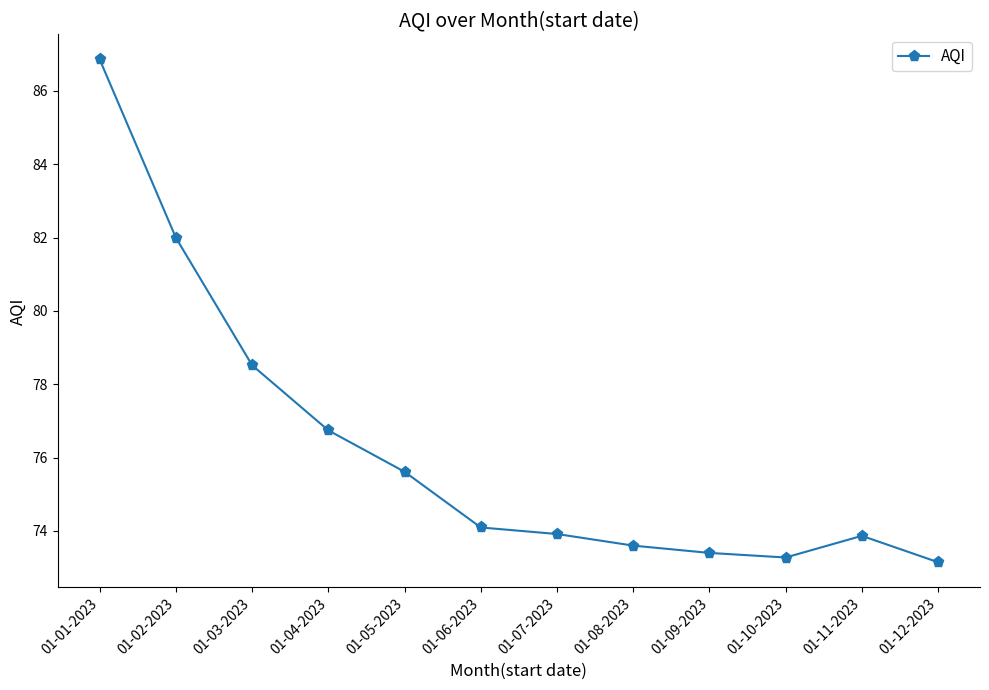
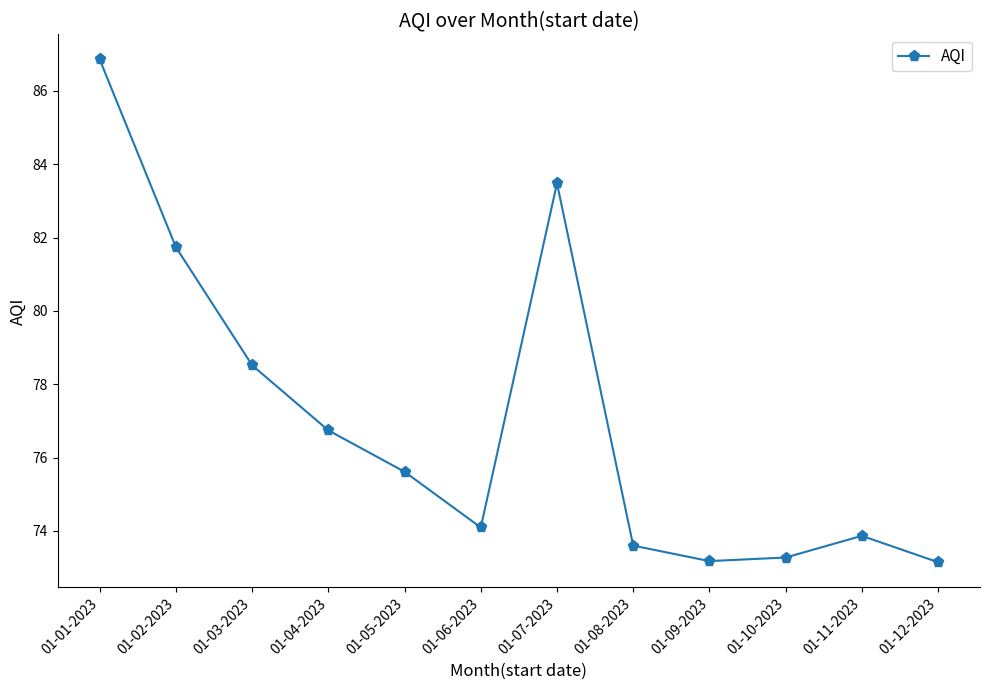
  {
    "01-01-2023": 86.9,
-   "01-02-2023": 82.0,
+   "01-02-2023": 81.7,
    "01-03-2023": 78.5,
    "01-04-2023": 76.7,
    "01-05-2023": 75.6,
    "01-06-2023": 74.1,
-   "01-07-2023": 73.9,
+   "01-07-2023": 83.5,
    "01-08-2023": 73.6,
-   "01-09-2023": 73.4,
+   "01-09-2023": 73.2,
    "01-10-2023": 73.3,
    "01-11-2023": 73.9,
    "01-12-2023": 73.1
  }
